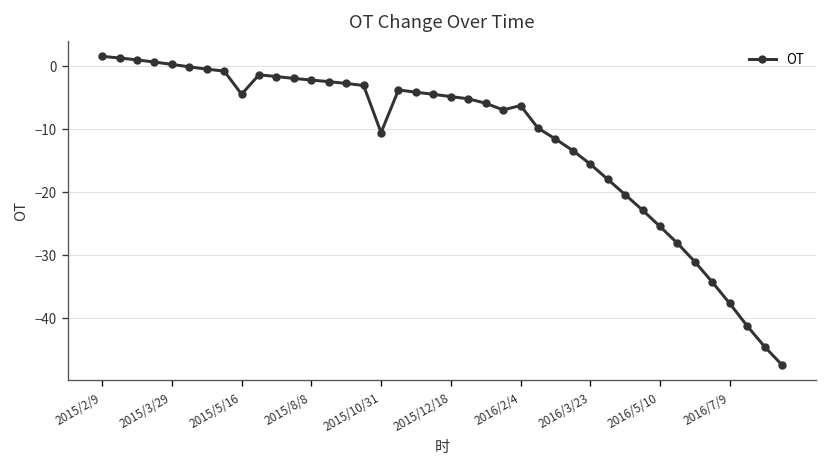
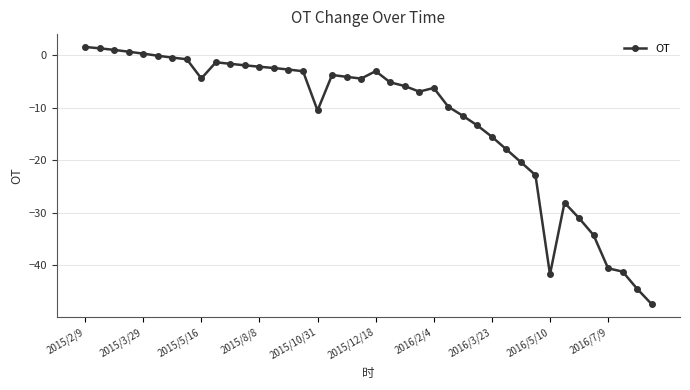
  {
    "2015/2/9": 2,
    "2015/3/29": 0,
    "2015/5/16": -4,
    "2015/8/8": -2,
    "2015/10/31": -11,
-   "2015/12/18": -5,
+   "2015/12/18": -3,
    "2016/2/4": -6,
    "2016/3/23": -16,
-   "2016/5/10": -25,
-   "2016/7/9": -38
+   "2016/5/10": -42,
+   "2016/7/9": -41
  }
